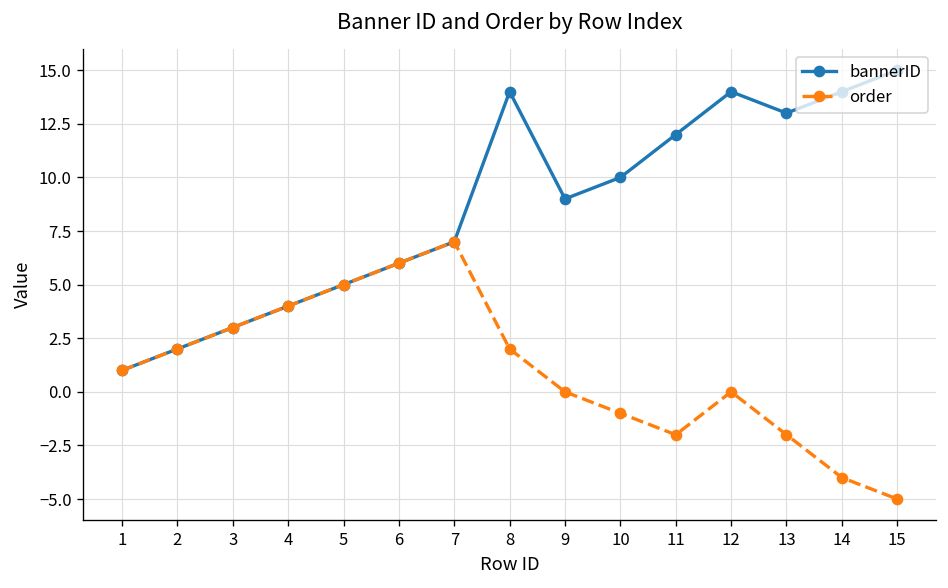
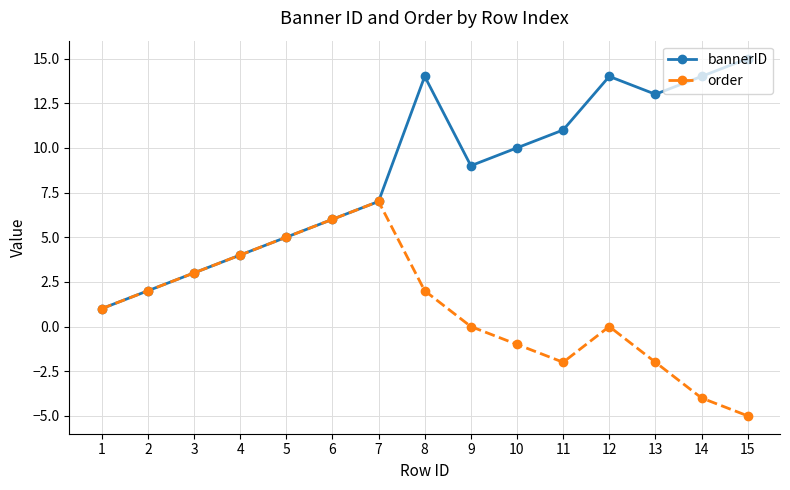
  {
    "bannerID": {
      "8": 14,
      "9": 9,
      "10": 10,
-     "11": 12,
+     "11": 11,
      "12": 14,
      "13": 13
    },
    "order": {
      "8": 2,
      "9": 0,
      "10": -1,
      "11": -2,
      "12": 0,
      "13": -2,
      "14": -4,
      "15": -5
    }
  }
